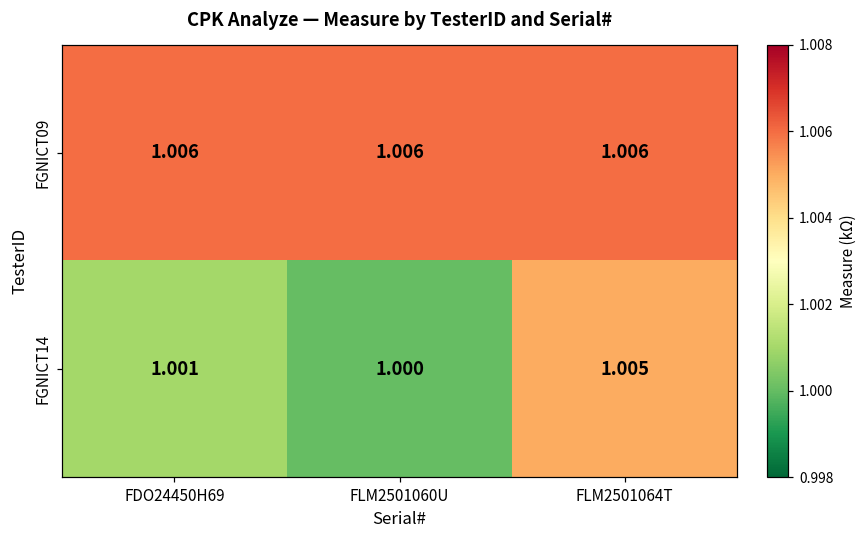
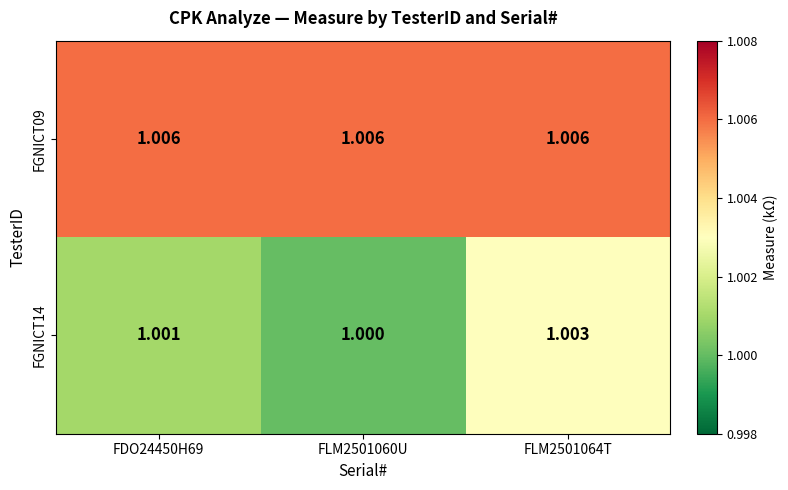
  {
    "FGNICT09": {
      "FDO24450H69": 1.006,
      "FLM2501060U": 1.006,
      "FLM2501064T": 1.006
    },
    "FGNICT14": {
      "FDO24450H69": 1.001,
      "FLM2501060U": 1.000,
-     "FLM2501064T": 1.005
+     "FLM2501064T": 1.003
    }
  }
